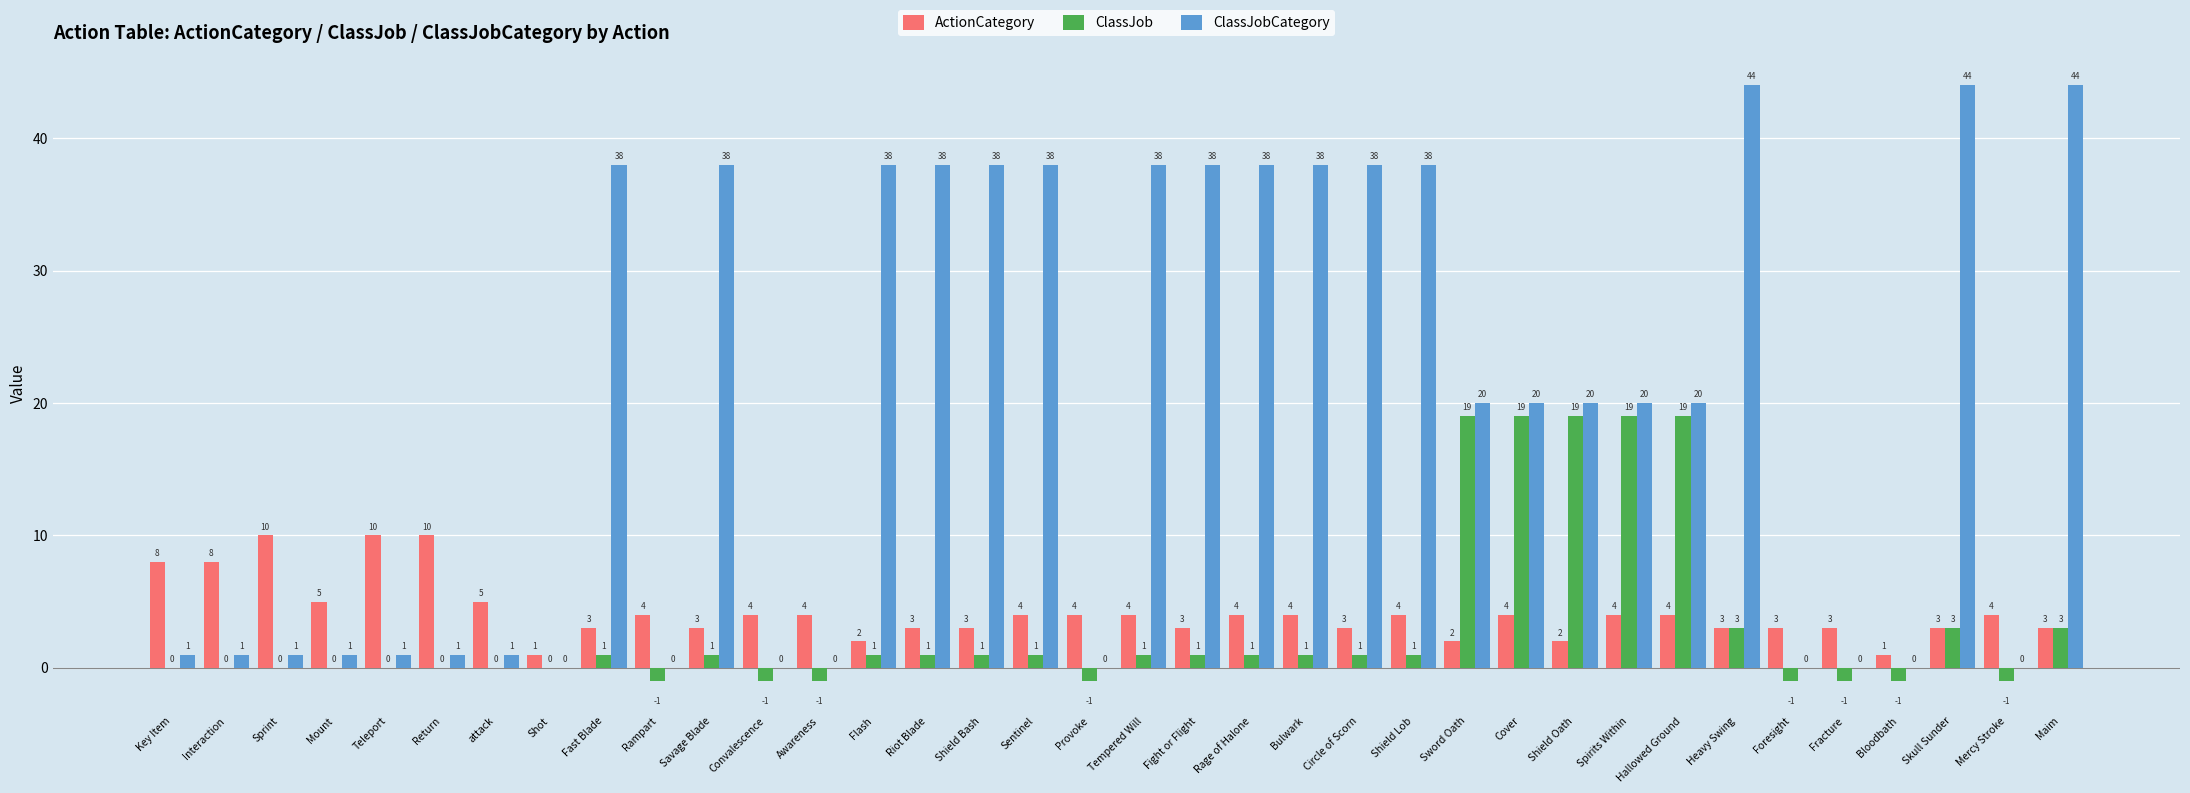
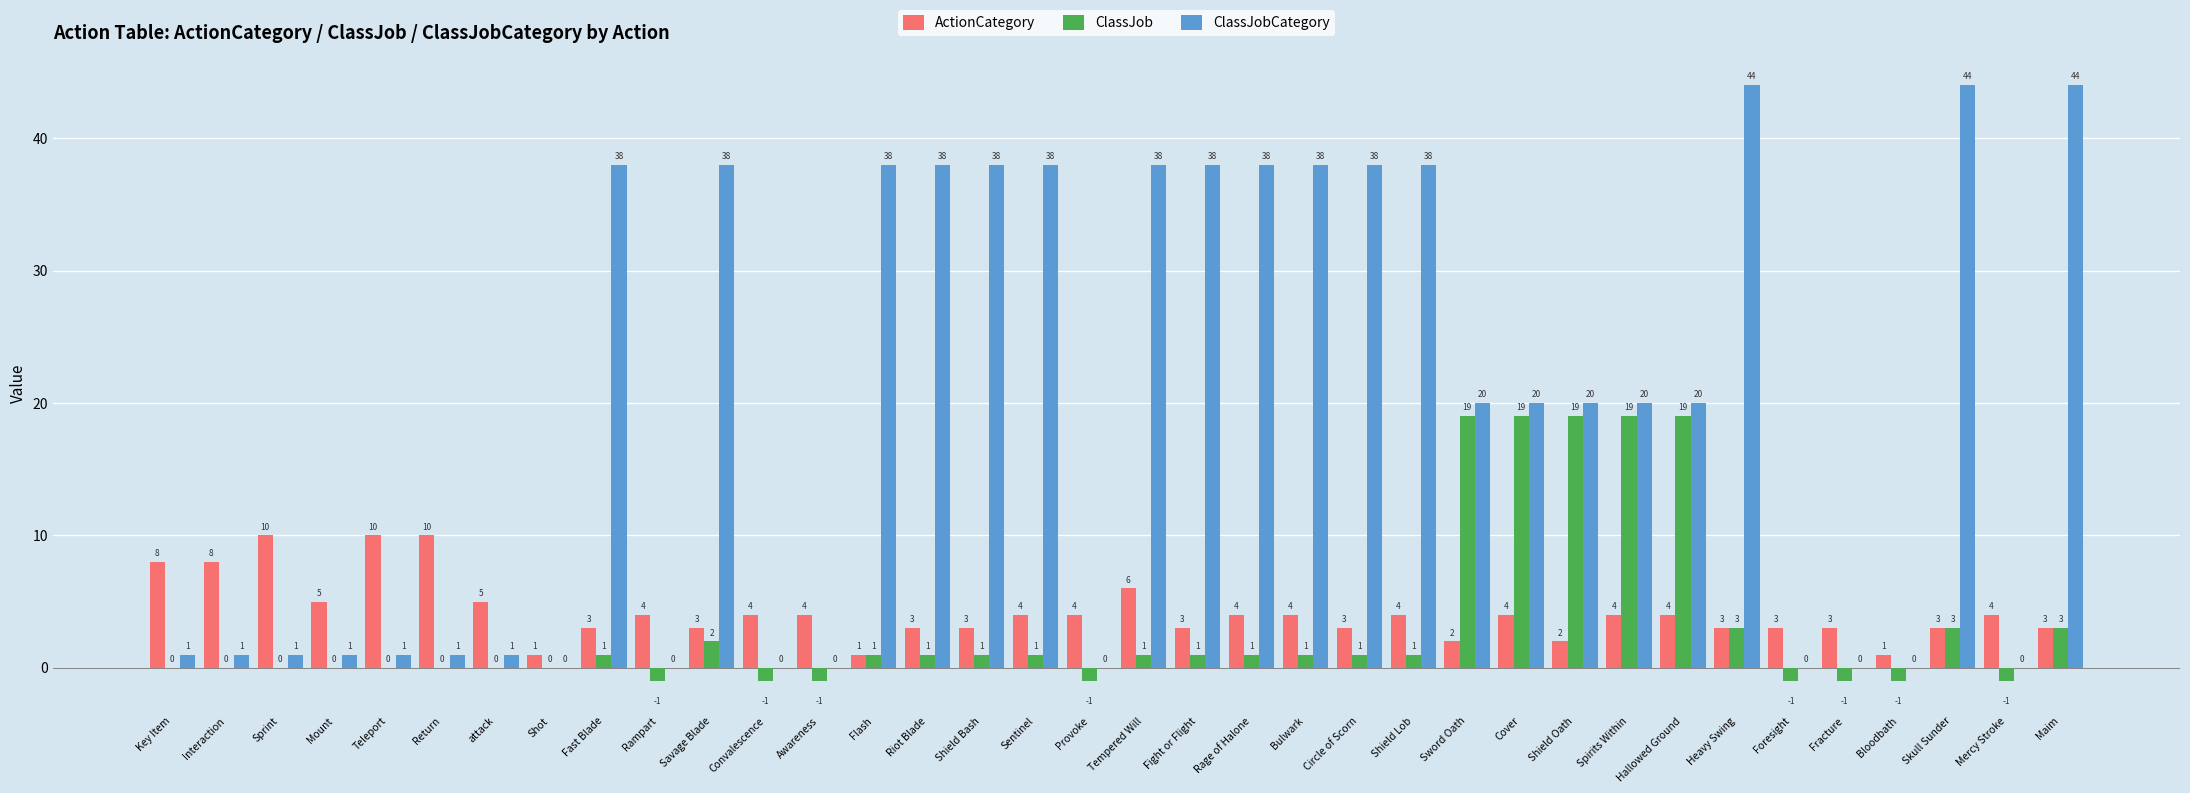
  {
    "ActionCategory": {
      "Key Item": 8,
      "Interaction": 8,
      "Sprint": 10,
      "Mount": 5,
      "Teleport": 10,
      "Return": 10,
      "attack": 5,
      "Shot": 1,
      "Fast Blade": 3,
      "Rampart": 4,
      "Savage Blade": 3,
      "Convalescence": 4,
      "Awareness": 4,
-     "Flash": 2,
+     "Flash": 1,
      "Riot Blade": 3,
      "Shield Bash": 3,
      "Sentinel": 4,
      "Provoke": 4,
-     "Tempered Will": 4,
+     "Tempered Will": 6,
      "Fight or Flight": 3,
      "Rage of Halone": 4,
      "Bulwark": 4,
      "Circle of Scorn": 3,
      "Shield Lob": 4,
      "Sword Oath": 2,
      "Cover": 4,
      "Shield Oath": 2,
      "Spirits Within": 4,
      "Hallowed Ground": 4,
      "Heavy Swing": 3,
      "Foresight": 3,
      "Fracture": 3,
      "Bloodbath": 1,
      "Skull Sunder": 3,
      "Mercy Stroke": 4,
      "Maim": 3
    },
    "ClassJob": {
      "Key Item": 0,
      "Interaction": 0,
      "Sprint": 0,
      "Mount": 0,
      "Teleport": 0,
      "Return": 0,
      "attack": 0,
      "Shot": 0,
      "Fast Blade": 1,
      "Rampart": -1,
-     "Savage Blade": 1,
+     "Savage Blade": 2,
      "Convalescence": -1,
      "Awareness": -1,
      "Flash": 1,
      "Riot Blade": 1,
      "Shield Bash": 1,
      "Sentinel": 1,
      "Provoke": -1,
      "Tempered Will": 1,
      "Fight or Flight": 1,
      "Rage of Halone": 1,
      "Bulwark": 1,
      "Circle of Scorn": 1,
      "Shield Lob": 1,
      "Sword Oath": 19,
      "Cover": 19,
      "Shield Oath": 19,
      "Spirits Within": 19,
      "Hallowed Ground": 19,
      "Heavy Swing": 3,
      "Foresight": -1,
      "Fracture": -1,
      "Bloodbath": -1,
      "Skull Sunder": 3,
      "Mercy Stroke": -1,
      "Maim": 3
    },
    "ClassJobCategory": {
      "Key Item": 1,
      "Interaction": 1,
      "Sprint": 1,
      "Mount": 1,
      "Teleport": 1,
      "Return": 1,
      "attack": 1,
      "Shot": 0,
      "Fast Blade": 38,
      "Rampart": 0,
      "Savage Blade": 38,
      "Convalescence": 0,
      "Awareness": 0,
      "Flash": 38,
      "Riot Blade": 38,
      "Shield Bash": 38,
      "Sentinel": 38,
      "Provoke": 0,
      "Tempered Will": 38,
      "Fight or Flight": 38,
      "Rage of Halone": 38,
      "Bulwark": 38,
      "Circle of Scorn": 38,
      "Shield Lob": 38,
      "Sword Oath": 20,
      "Cover": 20,
      "Shield Oath": 20,
      "Spirits Within": 20,
      "Hallowed Ground": 20,
      "Heavy Swing": 44,
      "Foresight": 0,
      "Fracture": 0,
      "Bloodbath": 0,
      "Skull Sunder": 44,
      "Mercy Stroke": 0,
      "Maim": 44
    }
  }
